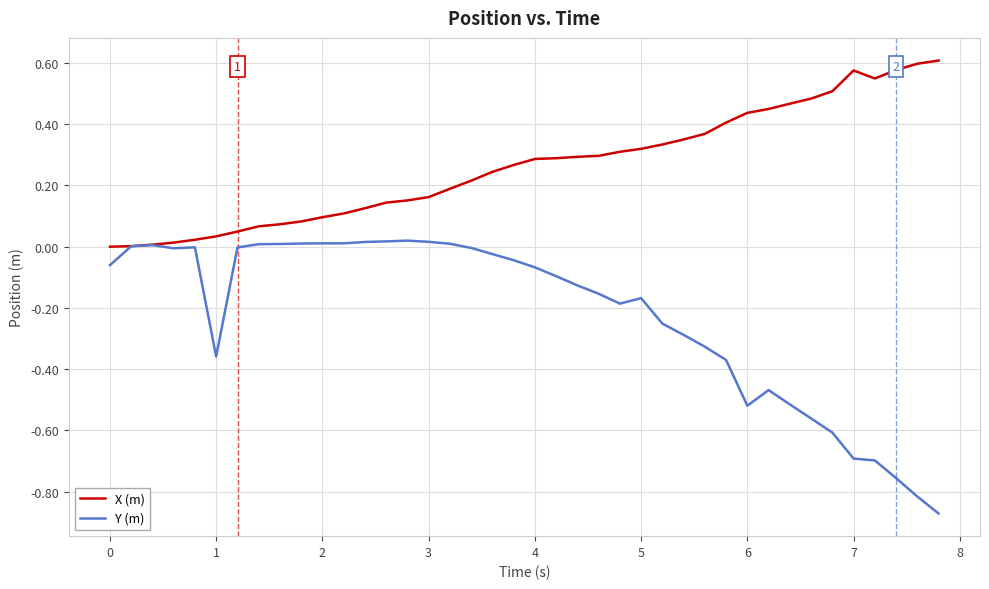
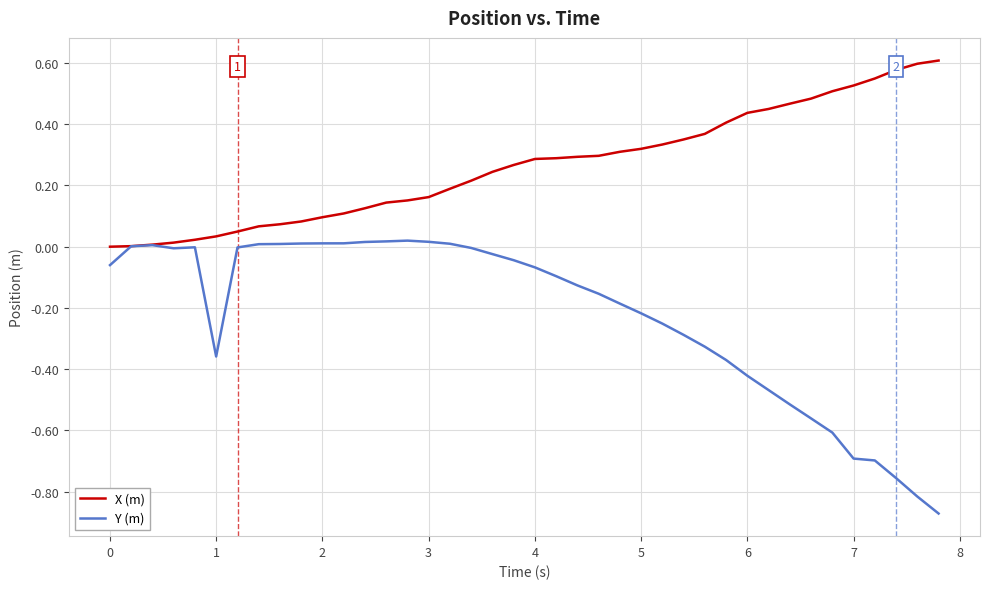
  {
    "X (m)": {
      "0": 0.00,
      "1": 0.03,
      "2": 0.10,
      "3": 0.16,
      "4": 0.29,
      "5": 0.32,
      "6": 0.44,
-     "7": 0.58
+     "7": 0.53
    },
    "Y (m)": {
      "0": -0.06,
      "1": -0.36,
      "2": 0.01,
      "3": 0.02,
      "4": -0.07,
-     "5": -0.17,
-     "6": -0.52,
+     "5": -0.22,
+     "6": -0.42,
      "7": -0.69
    }
  }
